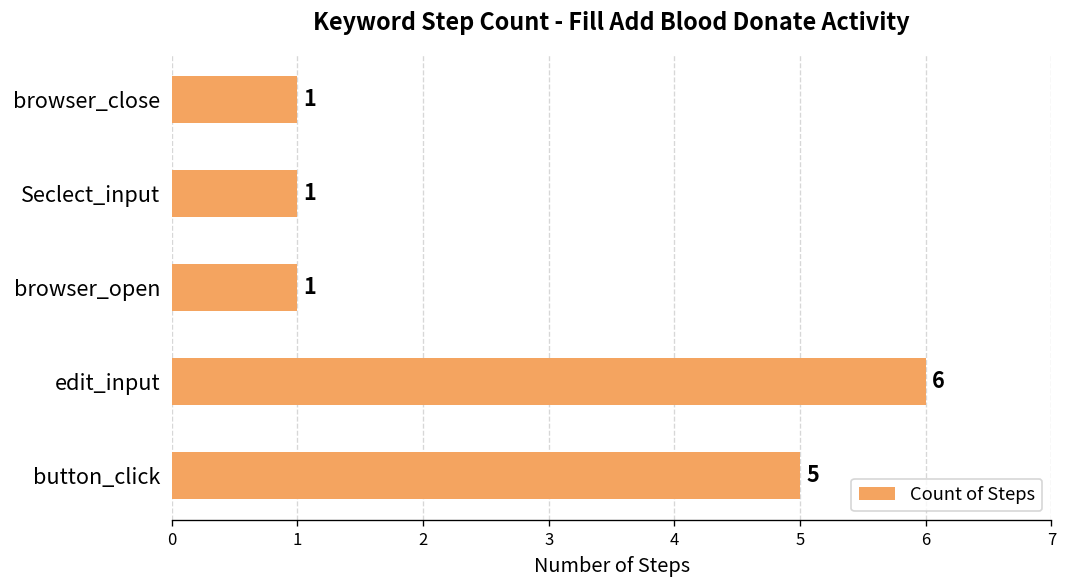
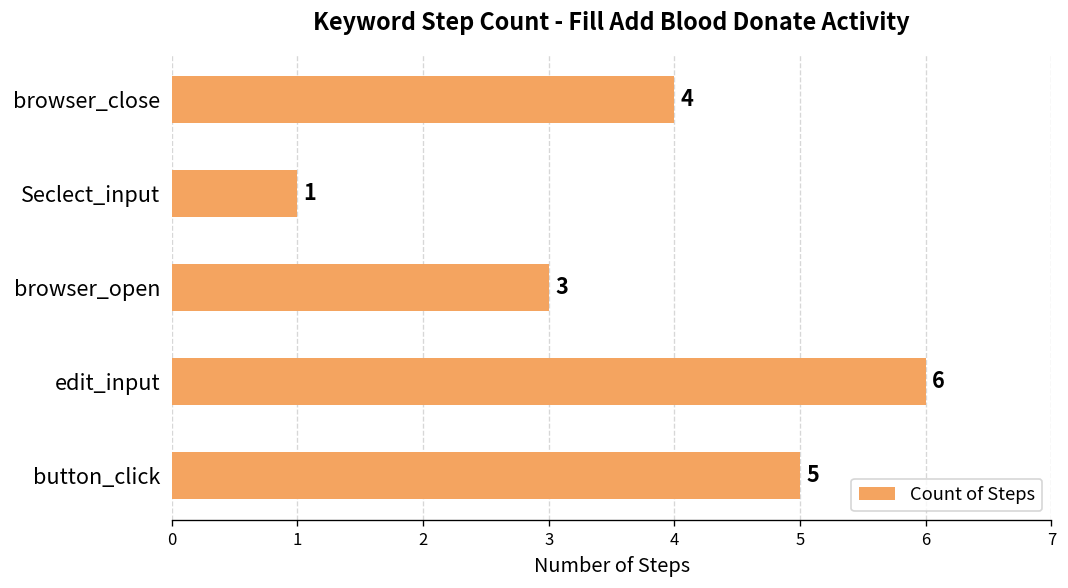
  {
-   "browser_close": 1,
+   "browser_close": 4,
    "Seclect_input": 1,
-   "browser_open": 1,
+   "browser_open": 3,
    "edit_input": 6,
    "button_click": 5
  }
